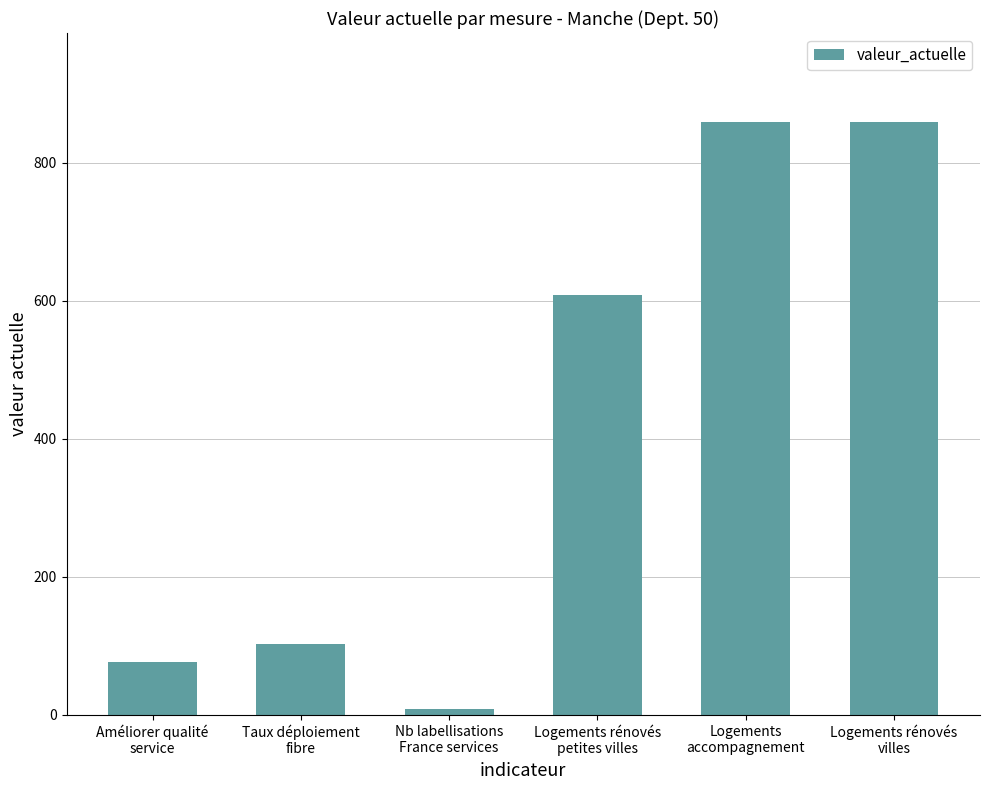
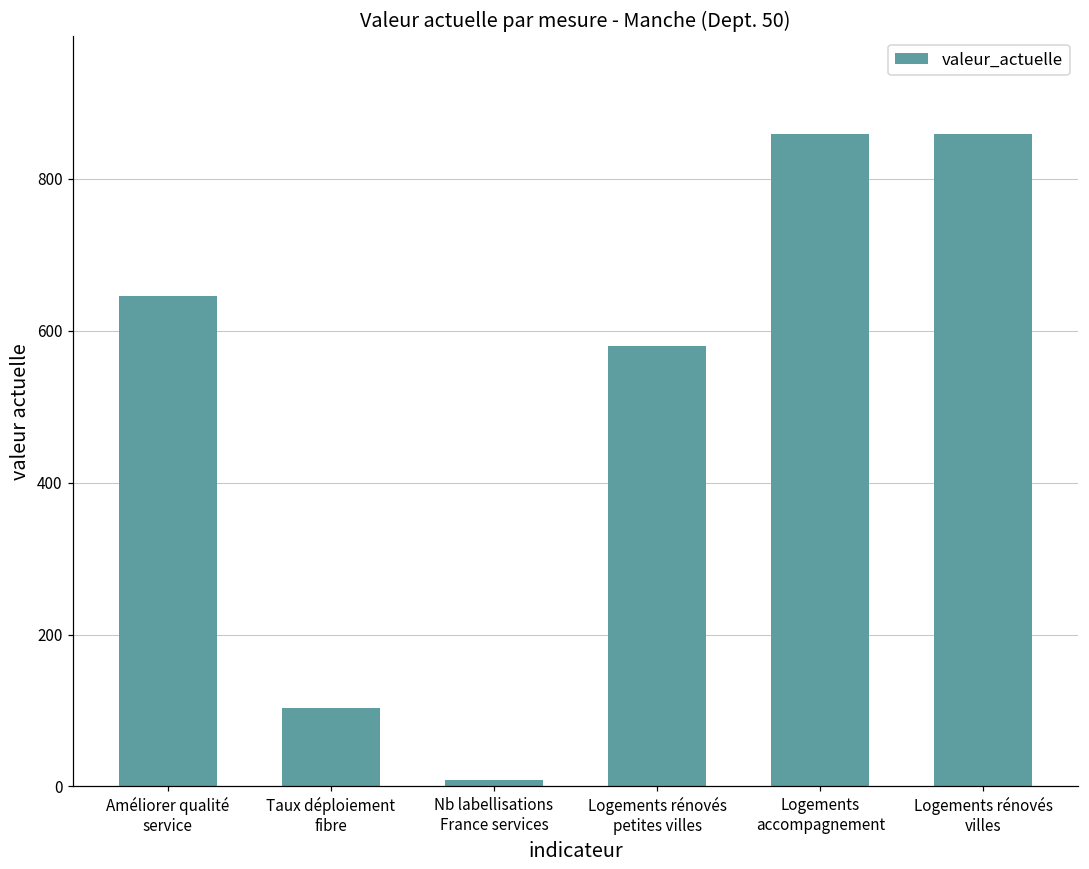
  {
-   "Améliorer qualité service": 80,
+   "Améliorer qualité service": 650,
    "Taux déploiement fibre": 100,
    "Nb labellisations France services": 10,
-   "Logements rénovés petites villes": 610,
+   "Logements rénovés petites villes": 580,
    "Logements accompagnement": 860,
    "Logements rénovés villes": 860
  }
